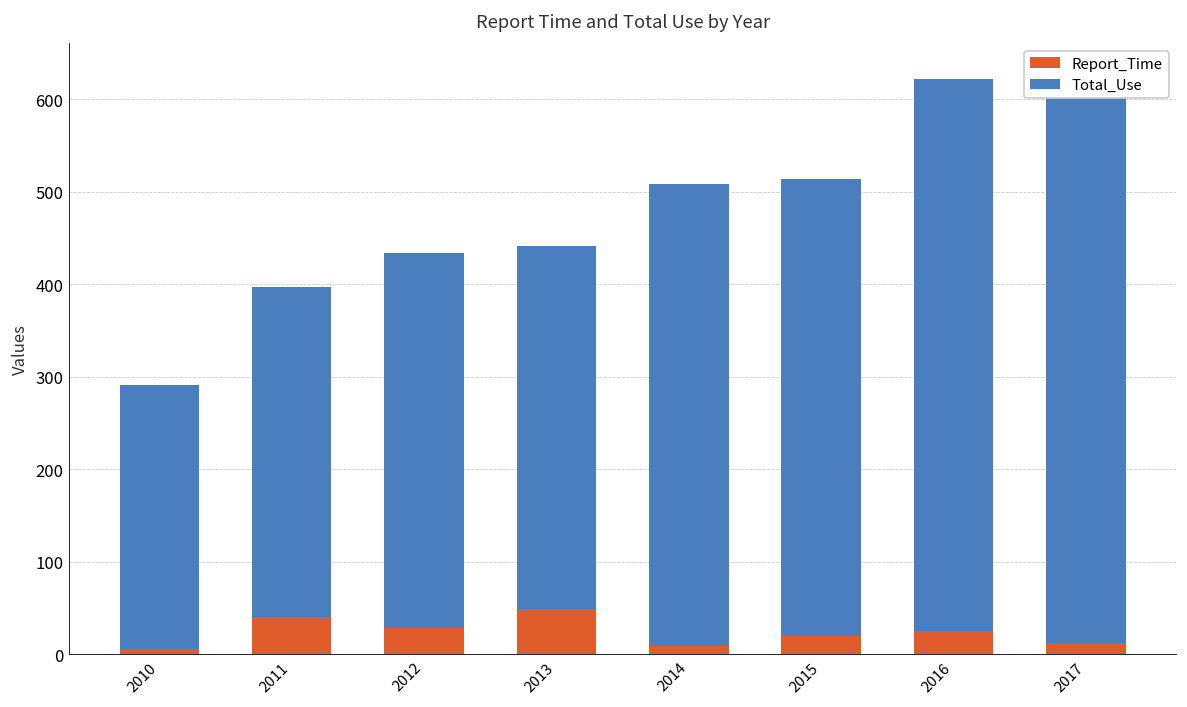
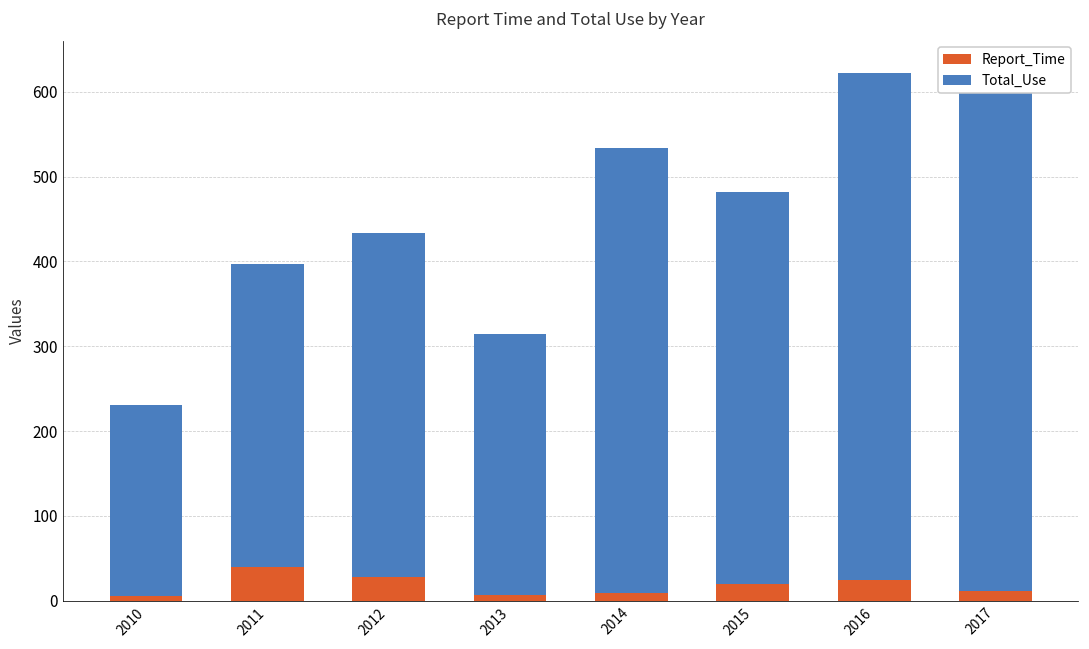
  {
    "Report_Time": {
      "2010": 10,
      "2011": 40,
      "2012": 30,
-     "2013": 50,
+     "2013": 10,
      "2014": 10,
      "2015": 20,
      "2016": 30,
      "2017": 10
    },
    "Total_Use": {
-     "2010": 290,
+     "2010": 230,
      "2011": 360,
      "2012": 410,
-     "2013": 390,
-     "2014": 500,
-     "2015": 490,
+     "2013": 310,
+     "2014": 530,
+     "2015": 460,
      "2016": 600
    }
  }
